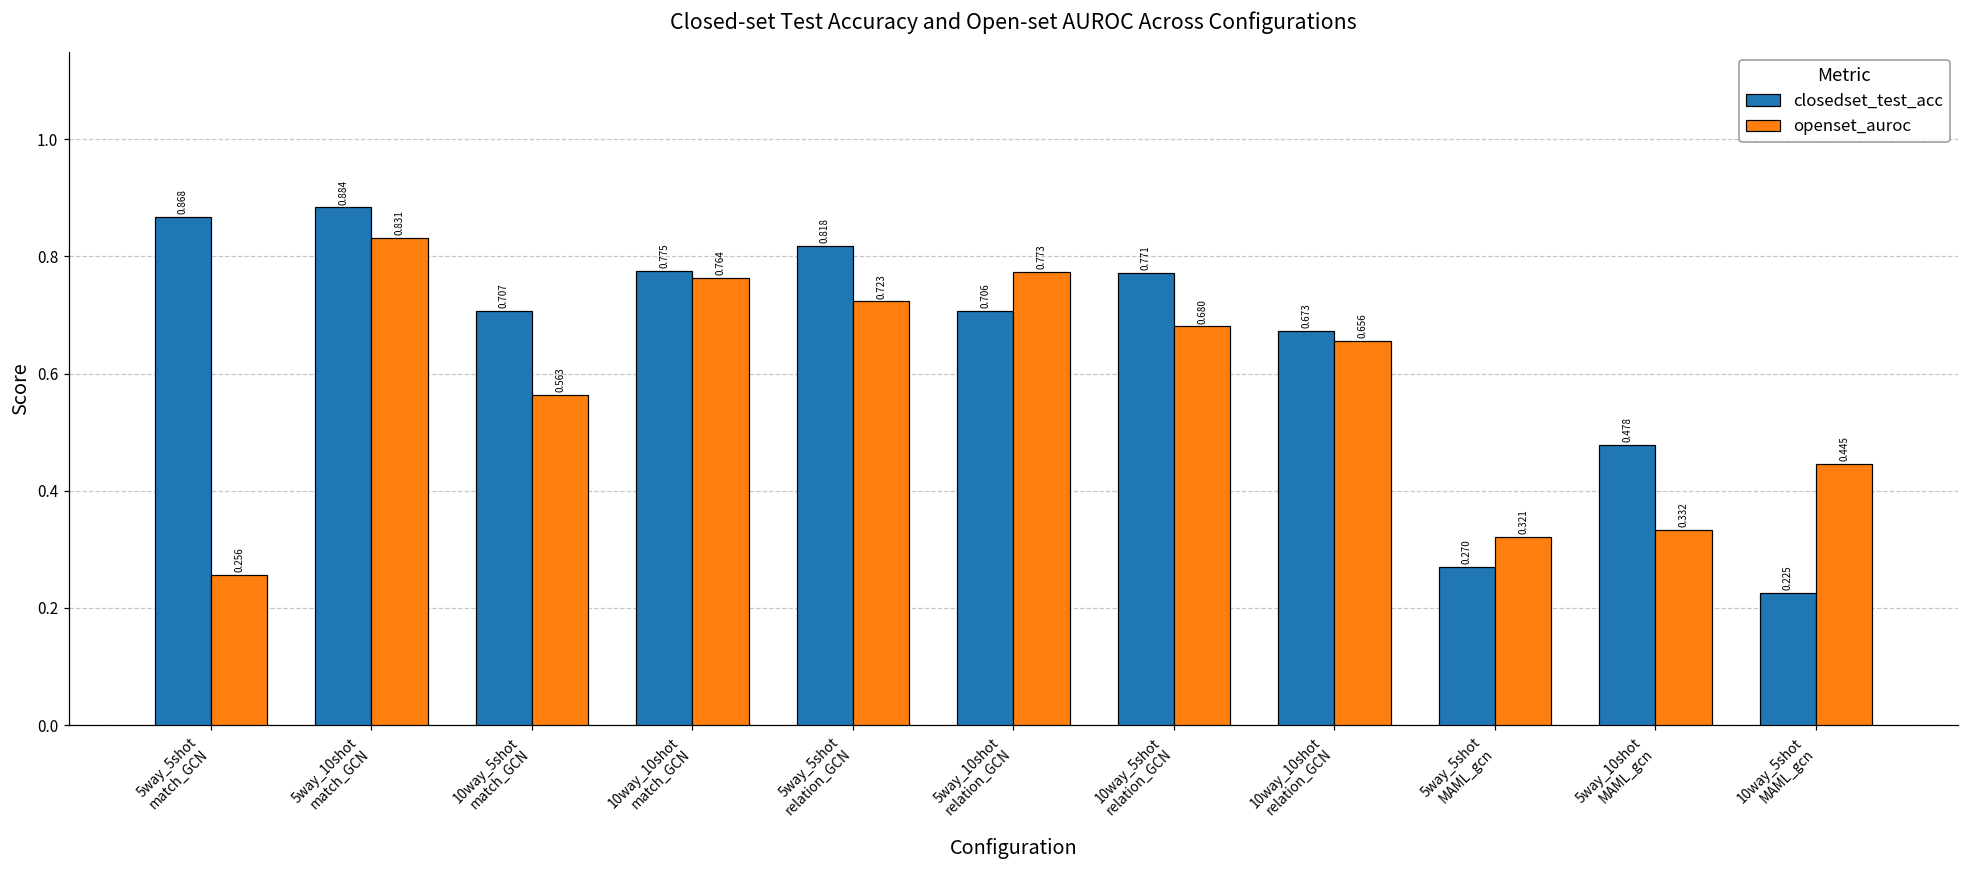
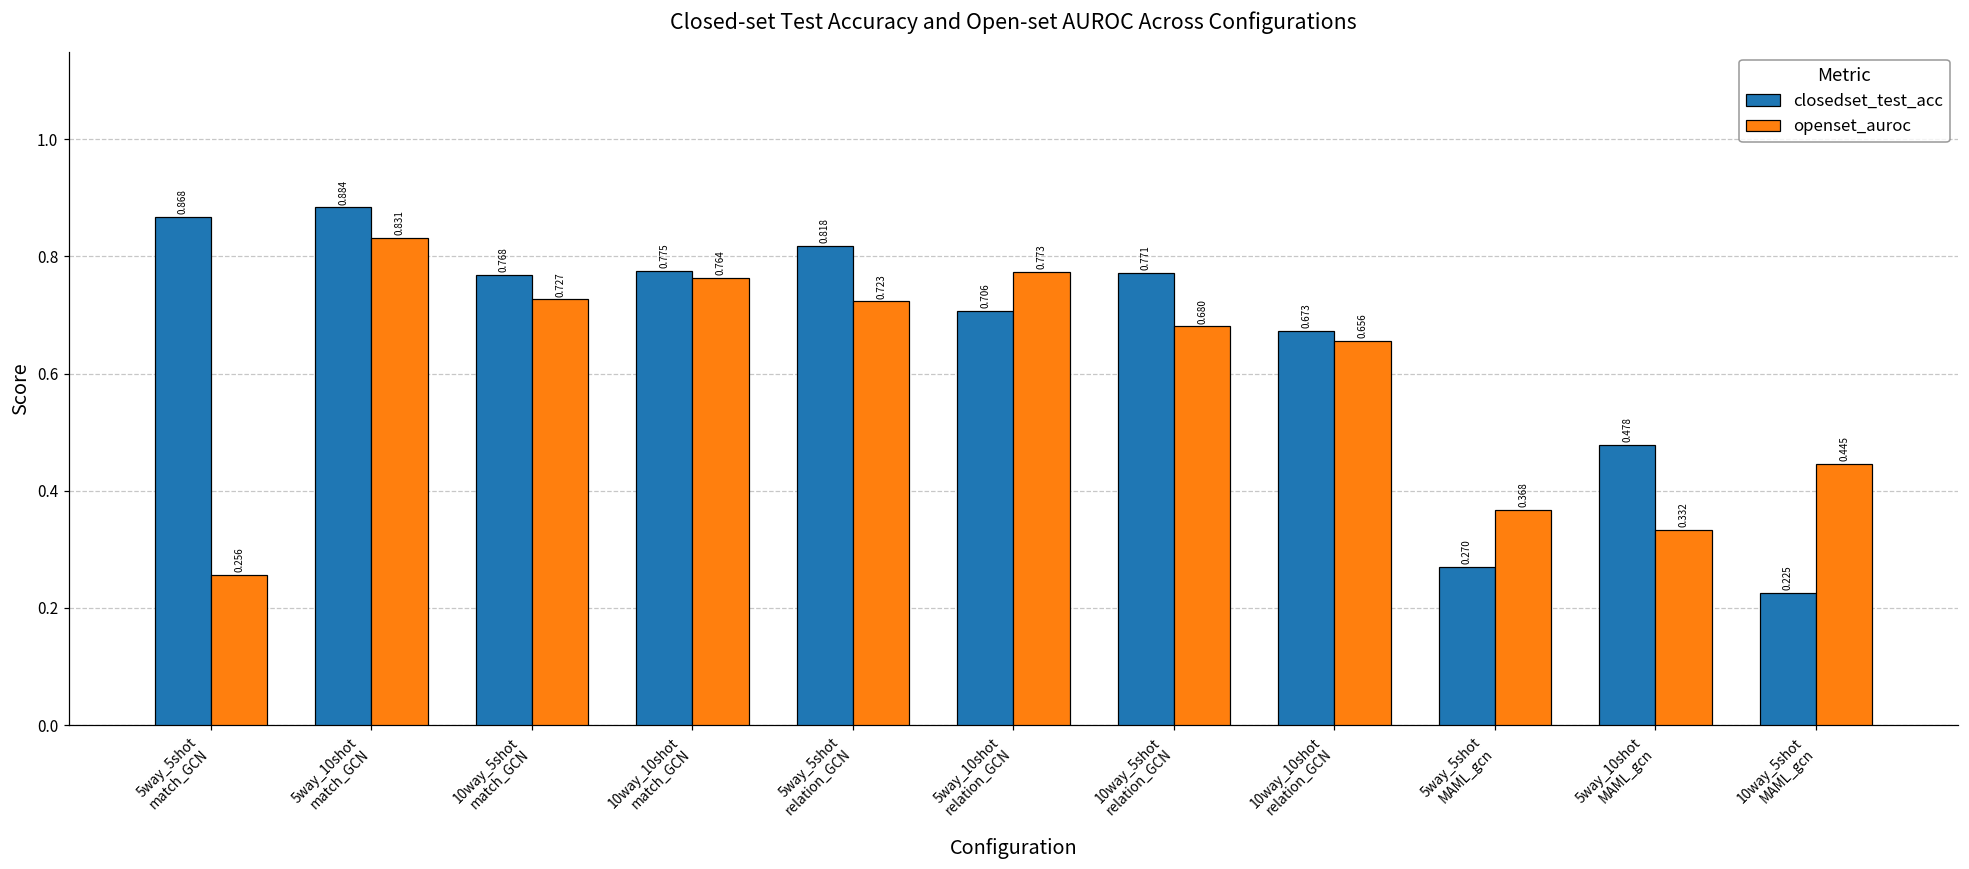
  {
    "closedset_test_acc": {
      "5way_5shot match_GCN": 0.868,
      "5way_10shot match_GCN": 0.884,
-     "10way_5shot match_GCN": 0.707,
+     "10way_5shot match_GCN": 0.768,
      "10way_10shot match_GCN": 0.775,
      "5way_5shot relation_GCN": 0.818,
      "5way_10shot relation_GCN": 0.706,
      "10way_5shot relation_GCN": 0.771,
      "10way_10shot relation_GCN": 0.673,
      "5way_5shot MAML_gcn": 0.270,
      "5way_10shot MAML_gcn": 0.478,
      "10way_5shot MAML_gcn": 0.225
    },
    "openset_auroc": {
      "5way_5shot match_GCN": 0.256,
      "5way_10shot match_GCN": 0.831,
-     "10way_5shot match_GCN": 0.563,
+     "10way_5shot match_GCN": 0.727,
      "10way_10shot match_GCN": 0.764,
      "5way_5shot relation_GCN": 0.723,
      "5way_10shot relation_GCN": 0.773,
      "10way_5shot relation_GCN": 0.680,
      "10way_10shot relation_GCN": 0.656,
-     "5way_5shot MAML_gcn": 0.321,
+     "5way_5shot MAML_gcn": 0.368,
      "5way_10shot MAML_gcn": 0.332,
      "10way_5shot MAML_gcn": 0.445
    }
  }
